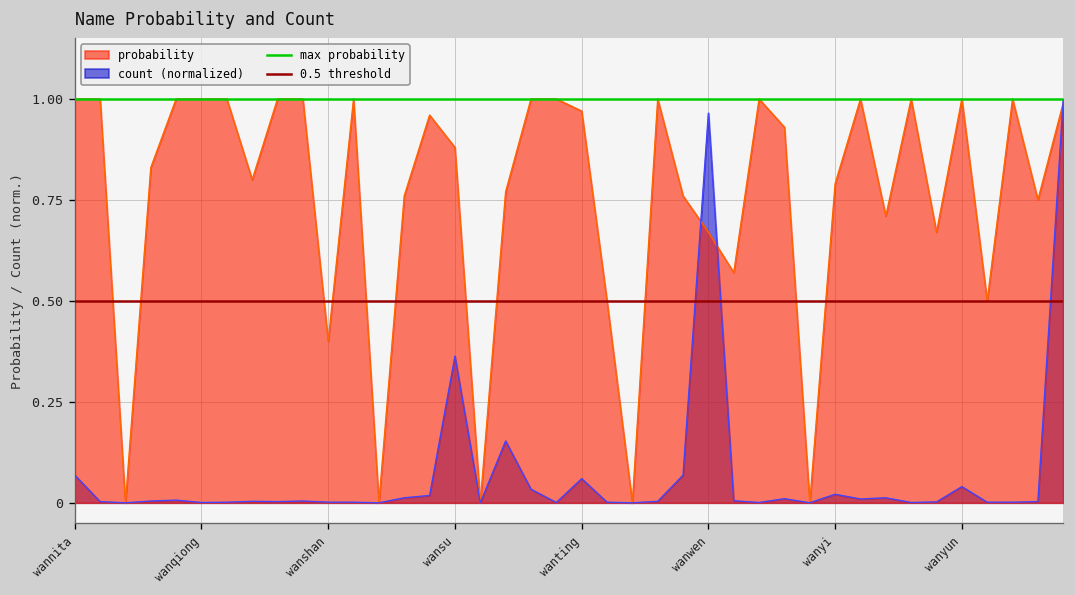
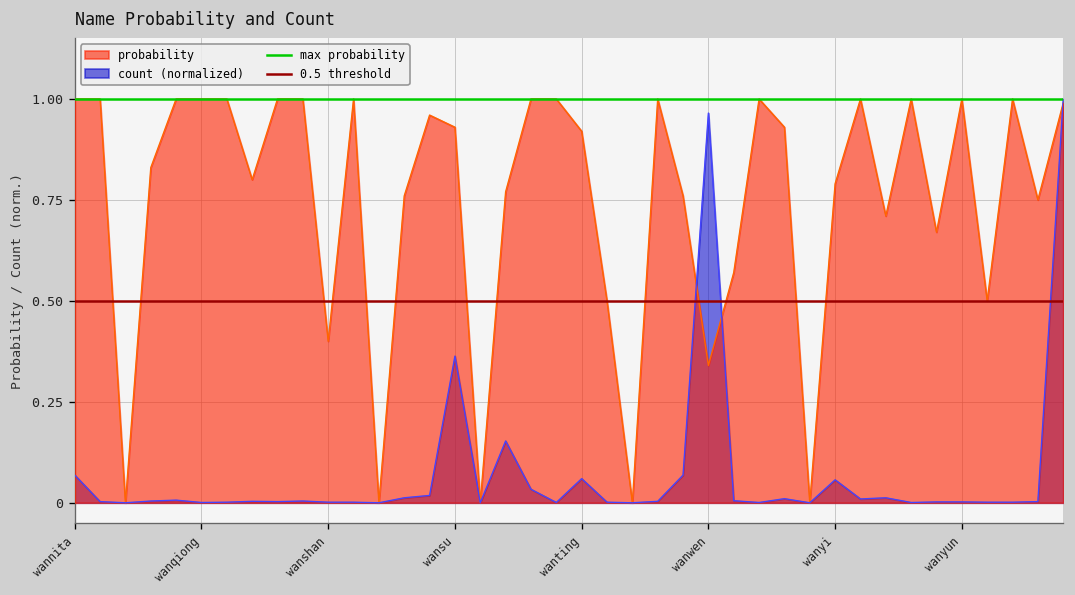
  {
    "probability": {
      "wannita": 1.00,
      "wanqiong": 1.00,
      "wanshan": 0.40,
-     "wansu": 0.88,
-     "wanting": 0.97,
-     "wanwen": 0.67,
+     "wansu": 0.93,
+     "wanting": 0.92,
+     "wanwen": 0.34,
      "wanyi": 0.79,
      "wanyun": 1.00
    },
    "count (normalized)": {
      "wannita": 0.07,
      "wanqiong": 0.00,
      "wanshan": 0.00,
      "wansu": 0.36,
      "wanting": 0.06,
      "wanwen": 0.96,
-     "wanyi": 0.02,
-     "wanyun": 0.04
+     "wanyi": 0.06,
+     "wanyun": 0.00
    }
  }
